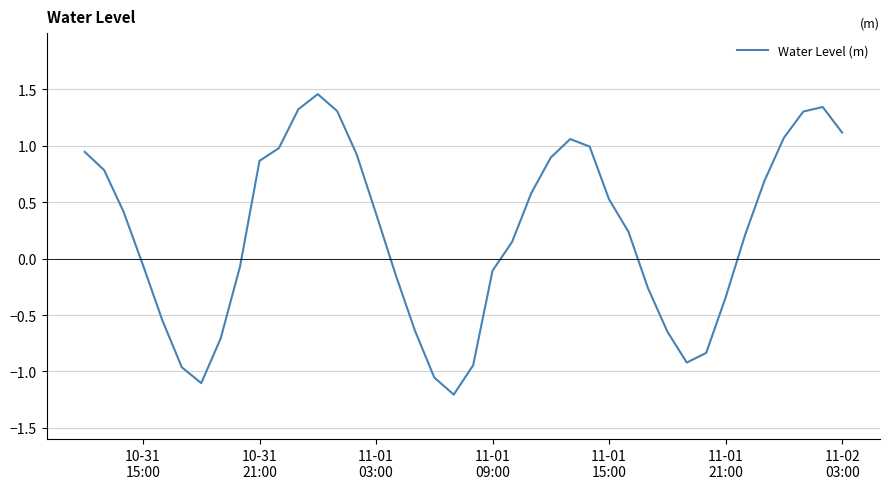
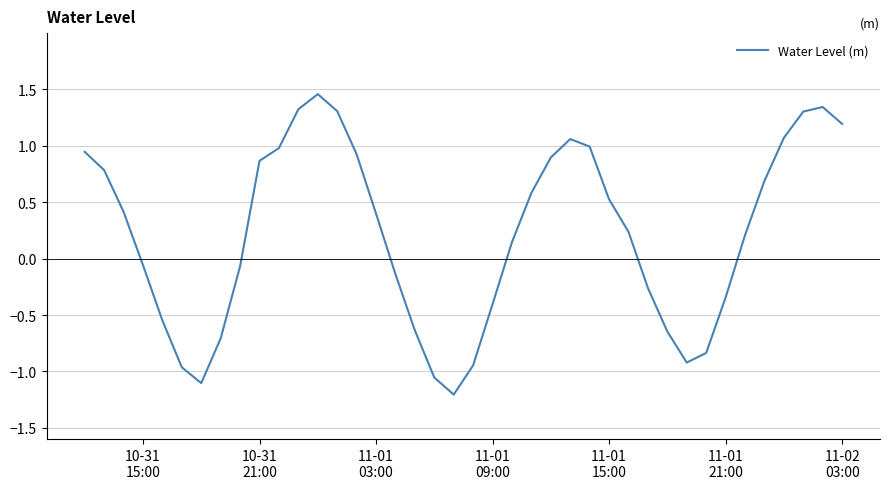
  {
    "10-31 15:00": -0.06,
    "10-31 21:00": 0.87,
    "11-01 03:00": 0.40,
-   "11-01 09:00": -0.11,
+   "11-01 09:00": -0.40,
    "11-01 15:00": 0.53,
    "11-01 21:00": -0.34,
-   "11-02 03:00": 1.12
+   "11-02 03:00": 1.19
  }
